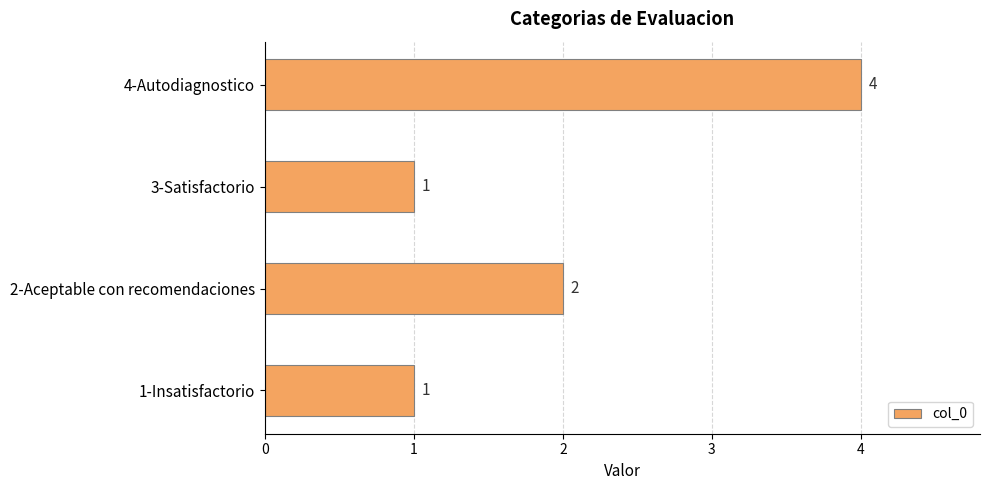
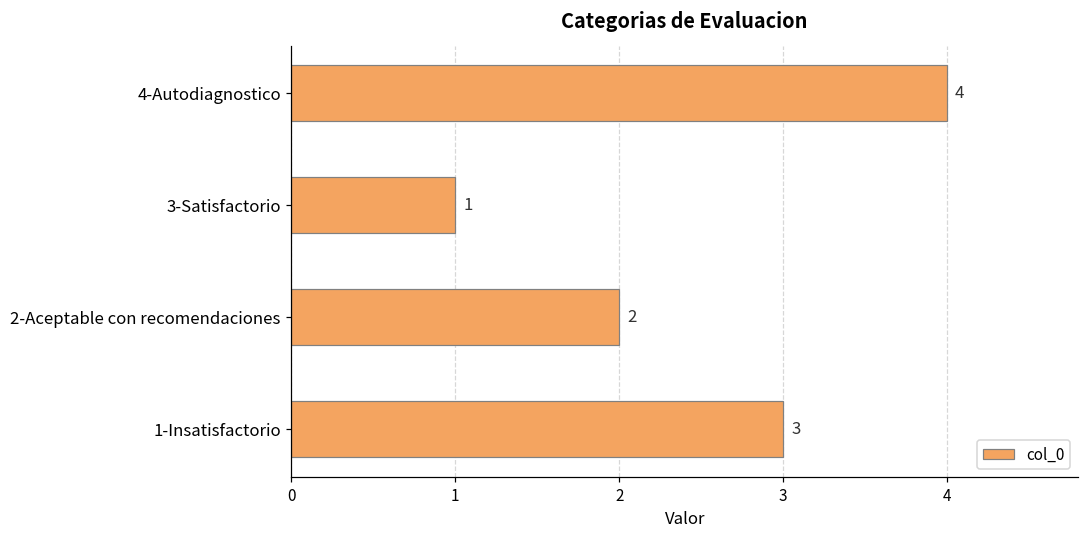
  {
    "4-Autodiagnostico": 4,
    "3-Satisfactorio": 1,
    "2-Aceptable con recomendaciones": 2,
-   "1-Insatisfactorio": 1
+   "1-Insatisfactorio": 3
  }
